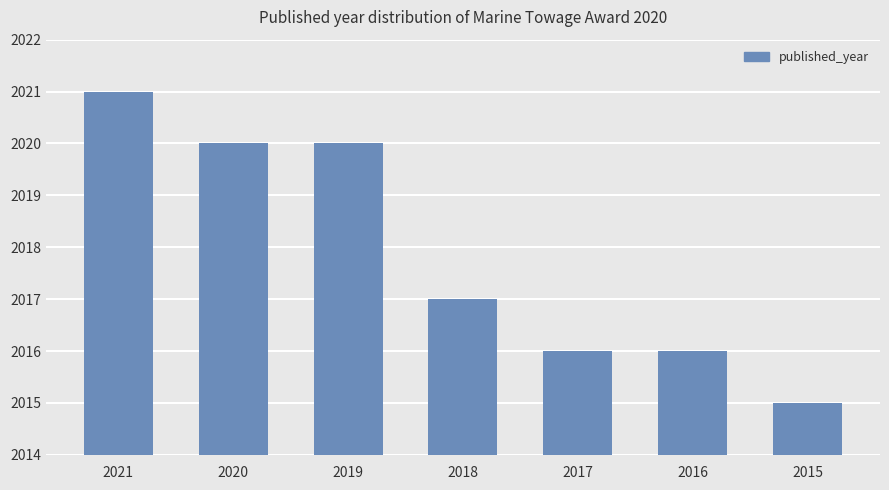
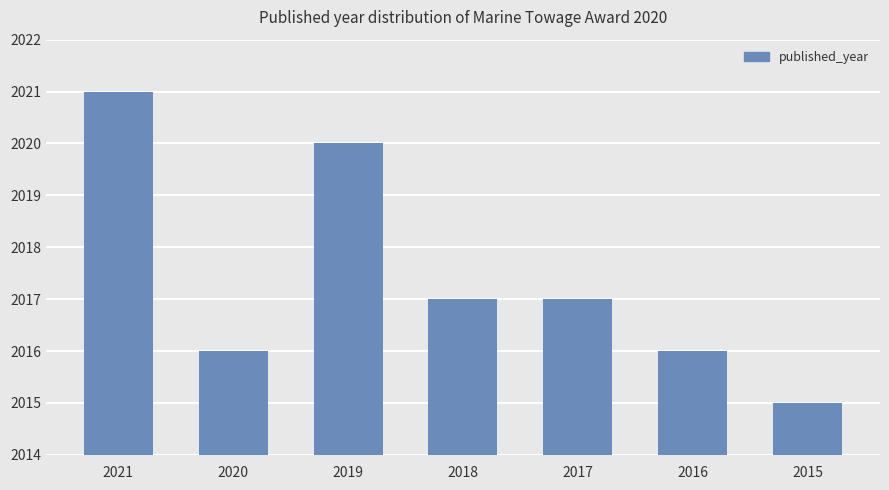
  {
    "2021": 2021,
-   "2020": 2020,
+   "2020": 2016,
    "2019": 2020,
    "2018": 2017,
-   "2017": 2016,
+   "2017": 2017,
    "2016": 2016,
    "2015": 2015
  }
